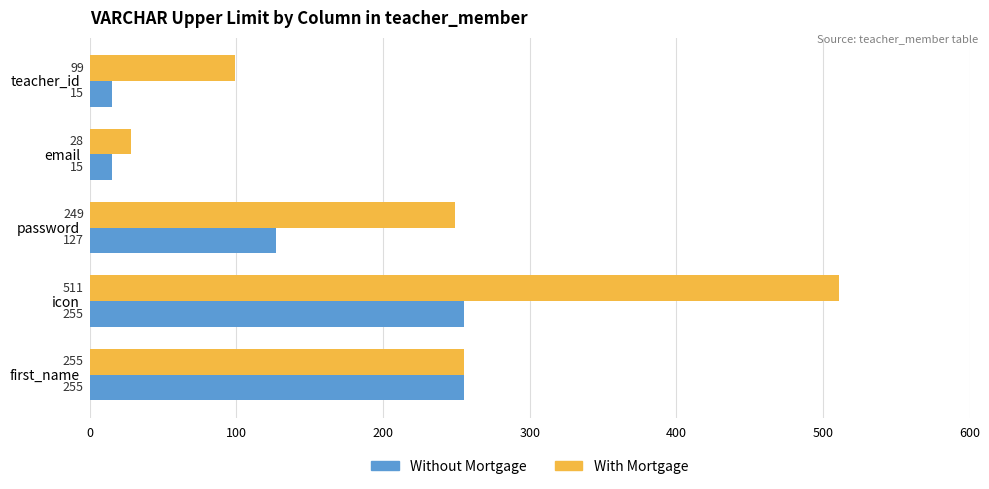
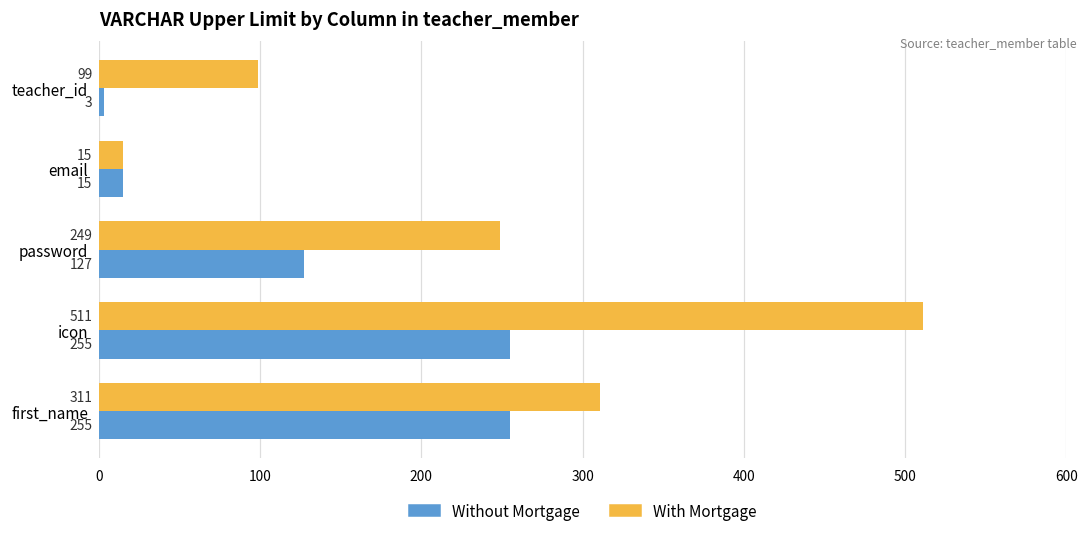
  {
    "Without Mortgage": {
-     "teacher_id": 15
+     "teacher_id": 3
    },
    "With Mortgage": {
-     "email": 28,
-     "first_name": 255
+     "email": 15,
+     "first_name": 311
    }
  }
